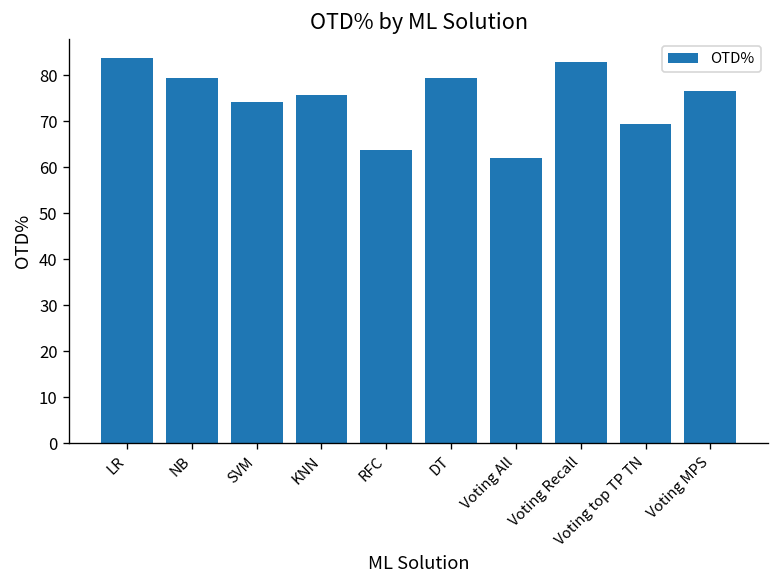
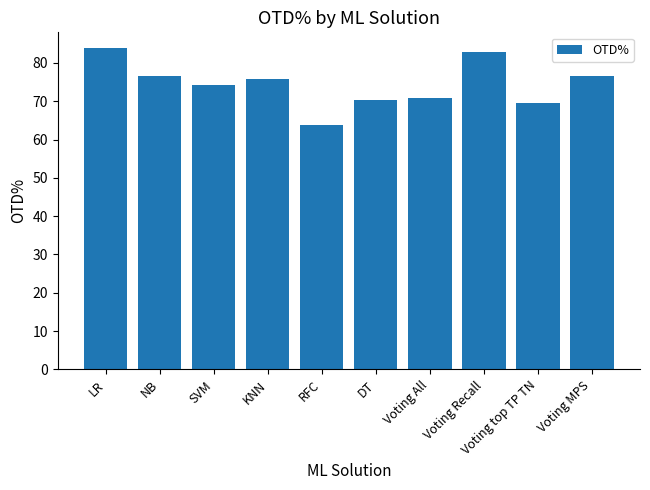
  {
    "LR": 84,
-   "NB": 79,
+   "NB": 77,
    "SVM": 74,
    "KNN": 76,
    "RFC": 64,
-   "DT": 79,
-   "Voting All": 62,
+   "DT": 70,
+   "Voting All": 71,
    "Voting Recall": 83,
    "Voting top TP TN": 69,
    "Voting MPS": 77
  }
